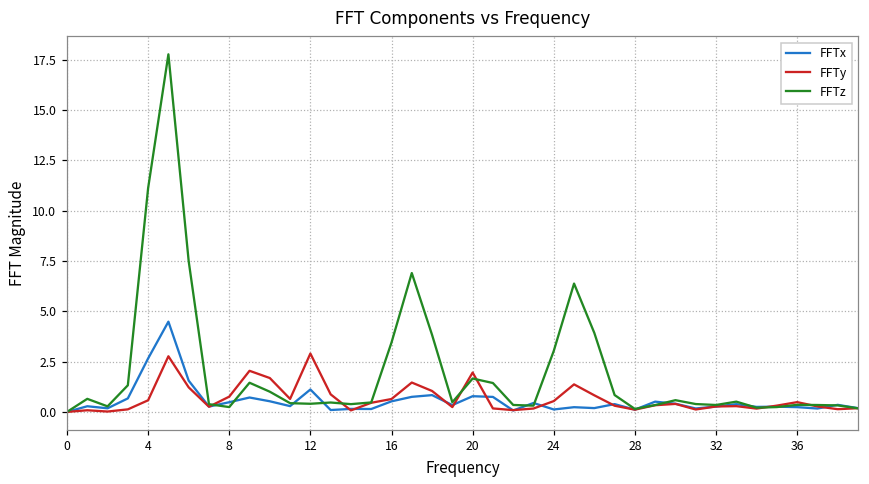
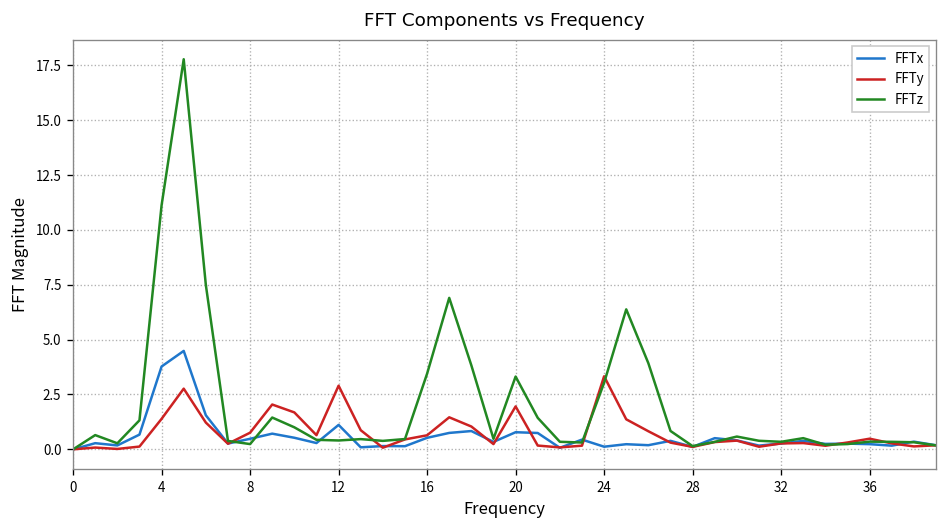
  {
    "FFTx": {
-     "4": 2.7,
+     "4": 3.8,
      "8": 0.5,
      "12": 1.1,
      "20": 0.8,
      "24": 0.1
    },
    "FFTy": {
-     "4": 0.6,
+     "4": 1.4,
      "8": 0.8,
      "12": 2.9,
      "20": 2.0,
-     "24": 0.5
+     "24": 3.3
    },
    "FFTz": {
      "4": 11.1,
      "8": 0.2,
      "12": 0.4,
      "16": 3.4,
-     "20": 1.7,
+     "20": 3.3,
      "24": 3.0
    }
  }
